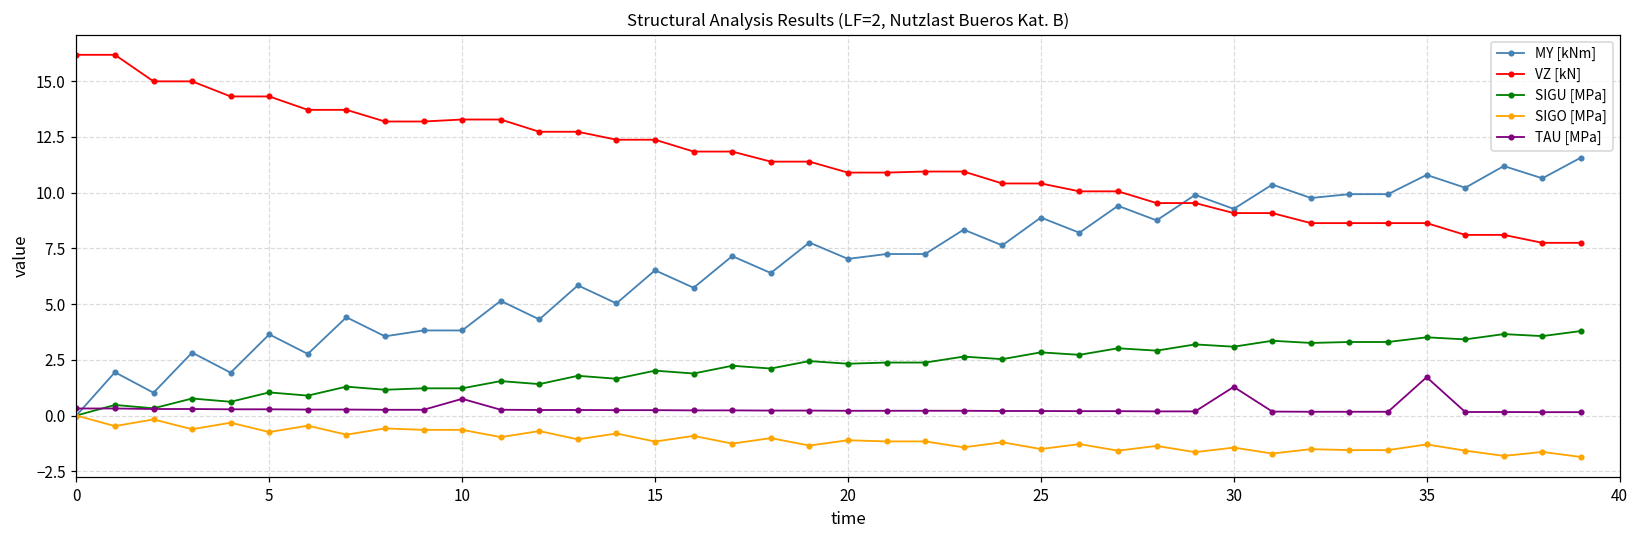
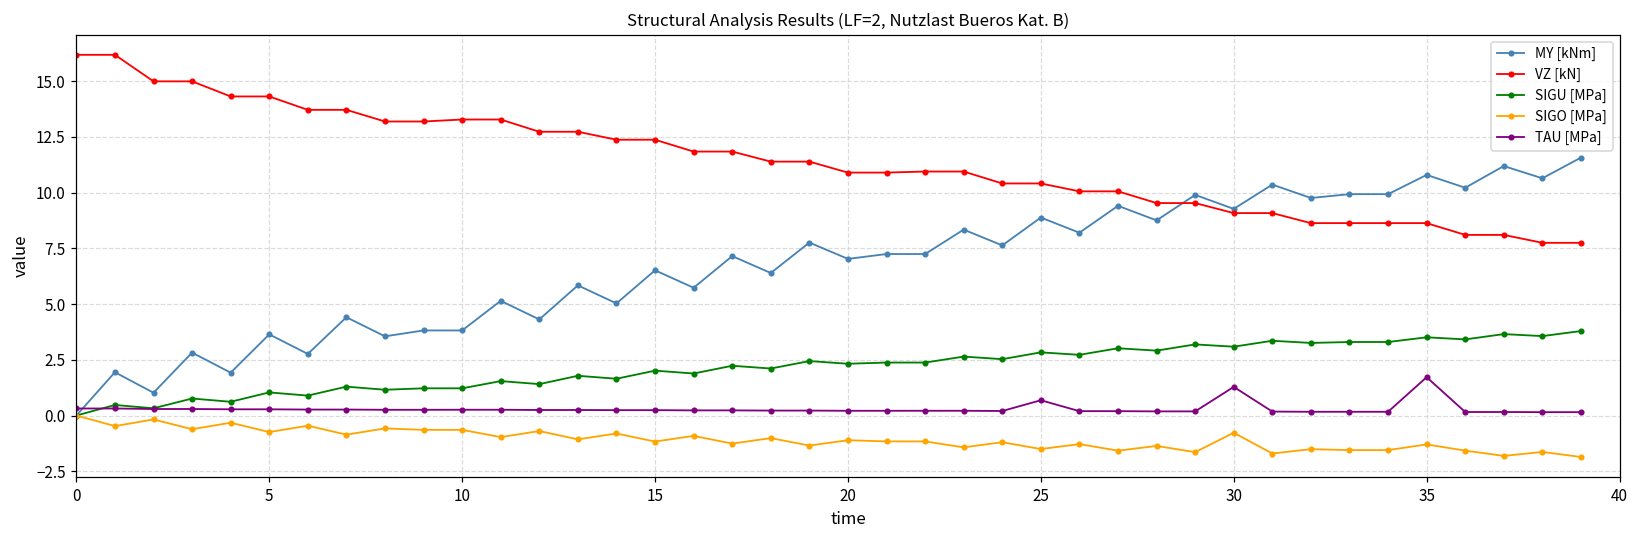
  {
    "MY [kNm]": {
      "5": 3.6,
      "10": 3.8,
      "15": 6.5,
      "20": 7.0,
      "25": 8.9,
      "30": 9.3,
      "35": 10.8
    },
    "VZ [kN]": {
      "0": 16.2,
      "5": 14.3,
      "10": 13.3,
      "15": 12.4,
      "20": 10.9,
      "25": 10.4,
      "30": 9.1,
      "35": 8.6
    },
    "SIGU [MPa]": {
      "5": 1.0,
      "10": 1.2,
      "15": 2.0,
      "20": 2.3,
      "25": 2.8,
      "30": 3.1,
      "35": 3.5
    },
    "SIGO [MPa]": {
      "5": -0.7,
      "10": -0.6,
      "15": -1.2,
      "20": -1.1,
      "25": -1.5,
-     "30": -1.4,
+     "30": -0.8,
      "35": -1.3
    },
    "TAU [MPa]": {
      "0": 0.3,
      "5": 0.3,
-     "10": 0.7,
+     "10": 0.3,
      "15": 0.2,
      "20": 0.2,
-     "25": 0.2,
+     "25": 0.7,
      "30": 1.3,
      "35": 1.7
    }
  }
